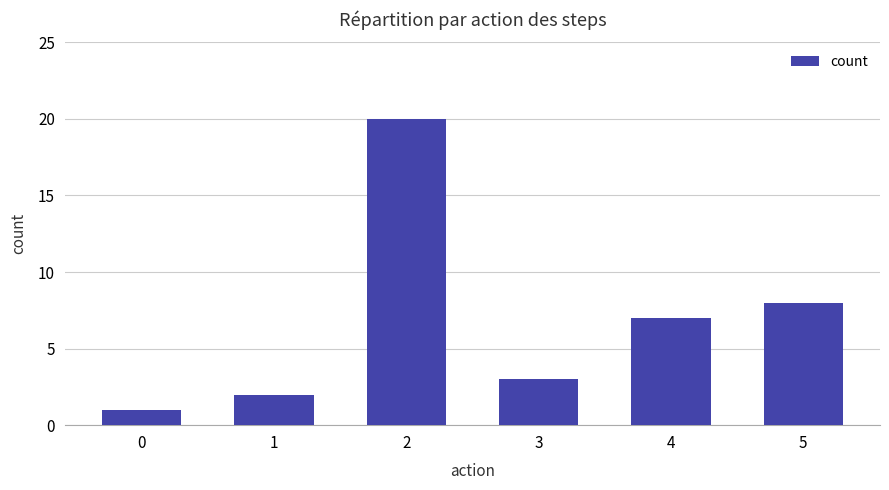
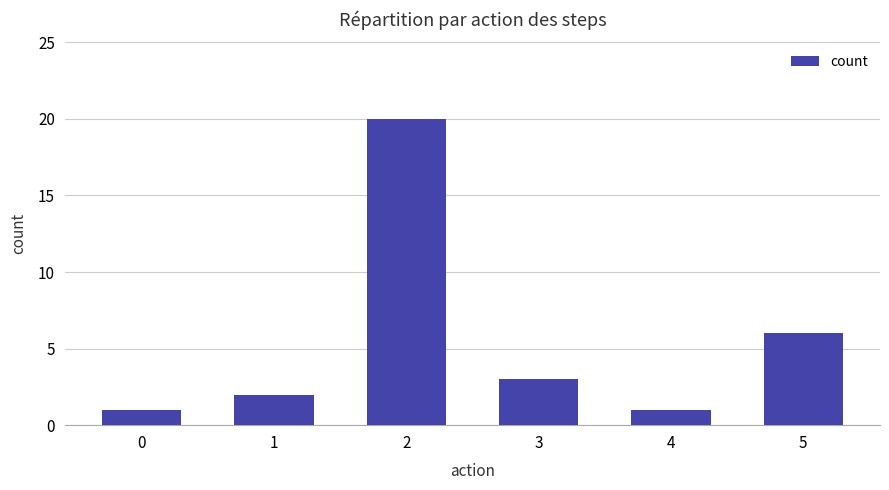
  {
    "0": 1,
    "1": 2,
    "2": 20,
    "3": 3,
-   "4": 7,
-   "5": 8
+   "4": 1,
+   "5": 6
  }
